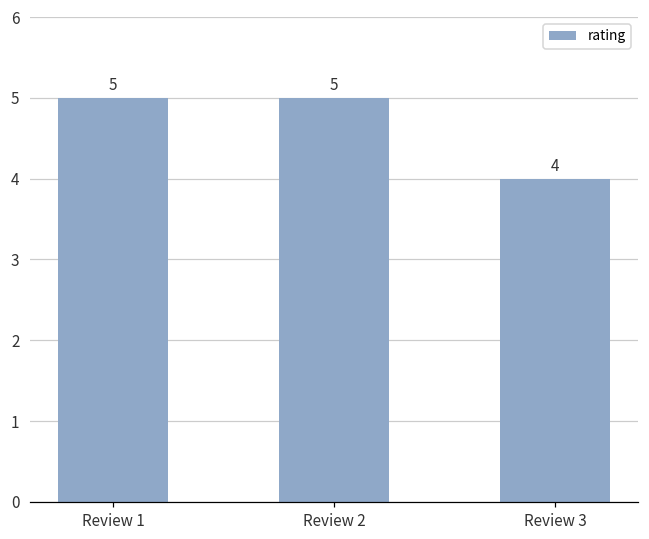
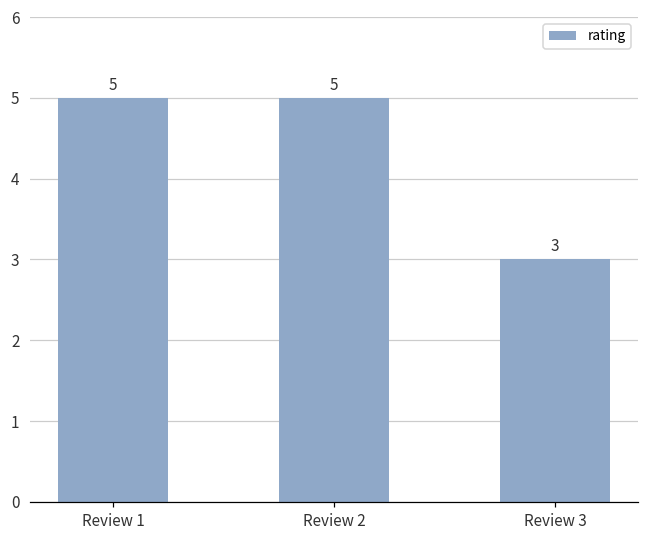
  {
    "Review 1": 5,
    "Review 2": 5,
-   "Review 3": 4
+   "Review 3": 3
  }
